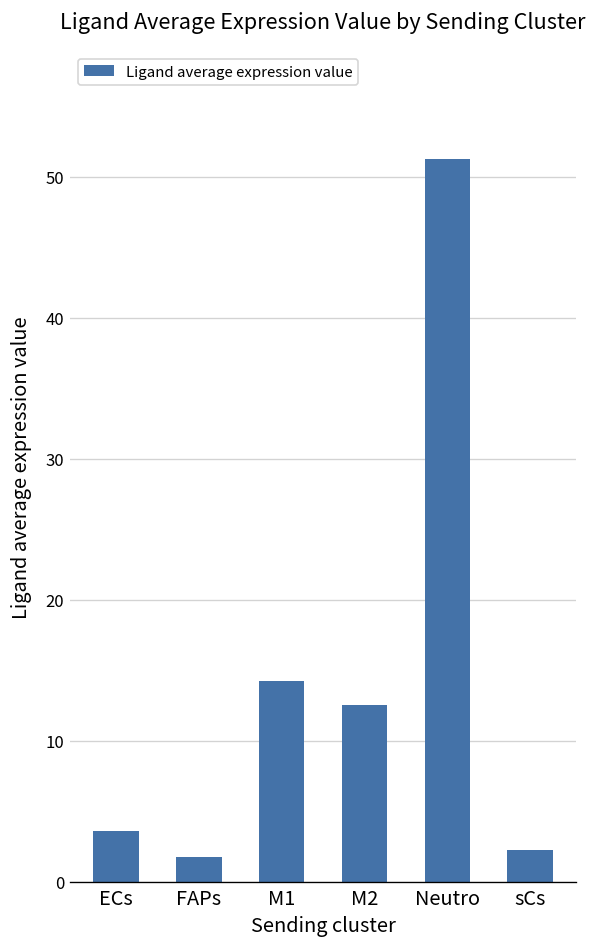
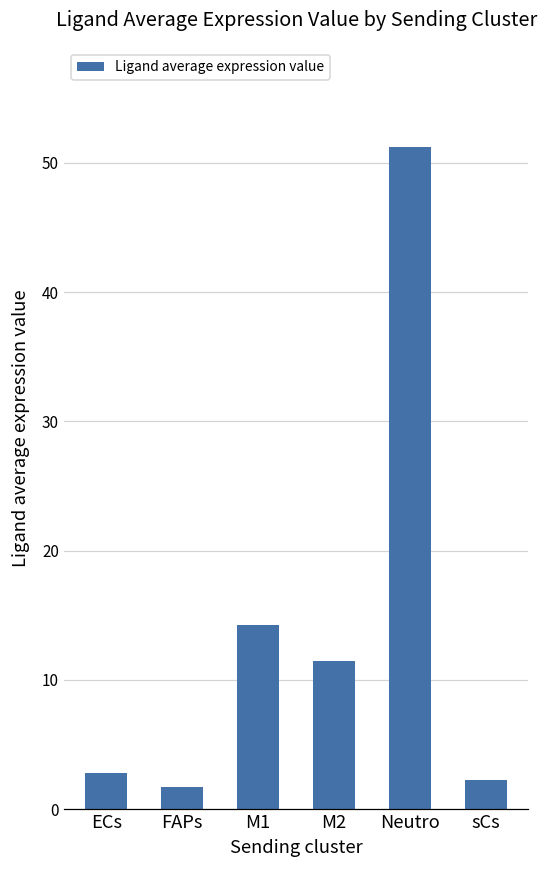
  {
-   "ECs": 3.6,
+   "ECs": 2.8,
    "FAPs": 1.7,
    "M1": 14.3,
-   "M2": 12.5,
+   "M2": 11.5,
    "Neutro": 51.2,
    "sCs": 2.3
  }
